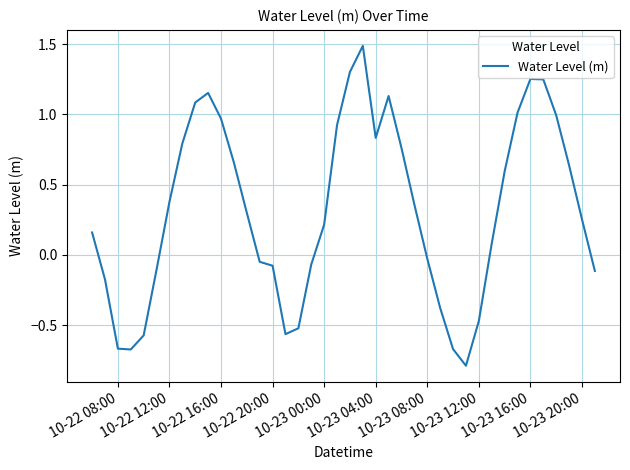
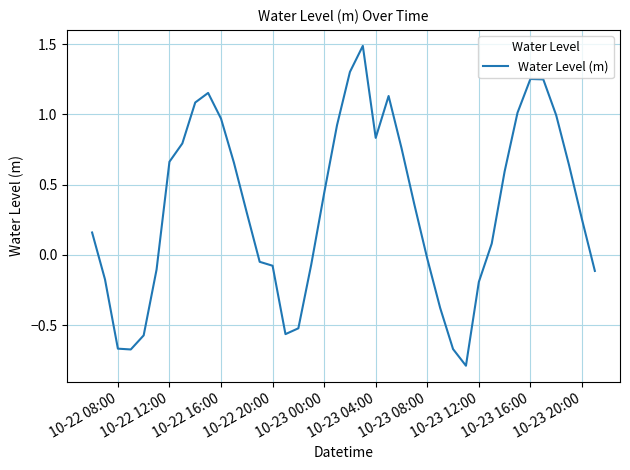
  {
    "10-22 08:00": -0.67,
-   "10-22 12:00": 0.38,
+   "10-22 12:00": 0.66,
    "10-22 16:00": 0.97,
    "10-22 20:00": -0.08,
-   "10-23 00:00": 0.22,
+   "10-23 00:00": 0.44,
    "10-23 04:00": 0.83,
    "10-23 08:00": -0.03,
-   "10-23 12:00": -0.47,
+   "10-23 12:00": -0.19,
    "10-23 16:00": 1.25,
    "10-23 20:00": 0.25
  }
